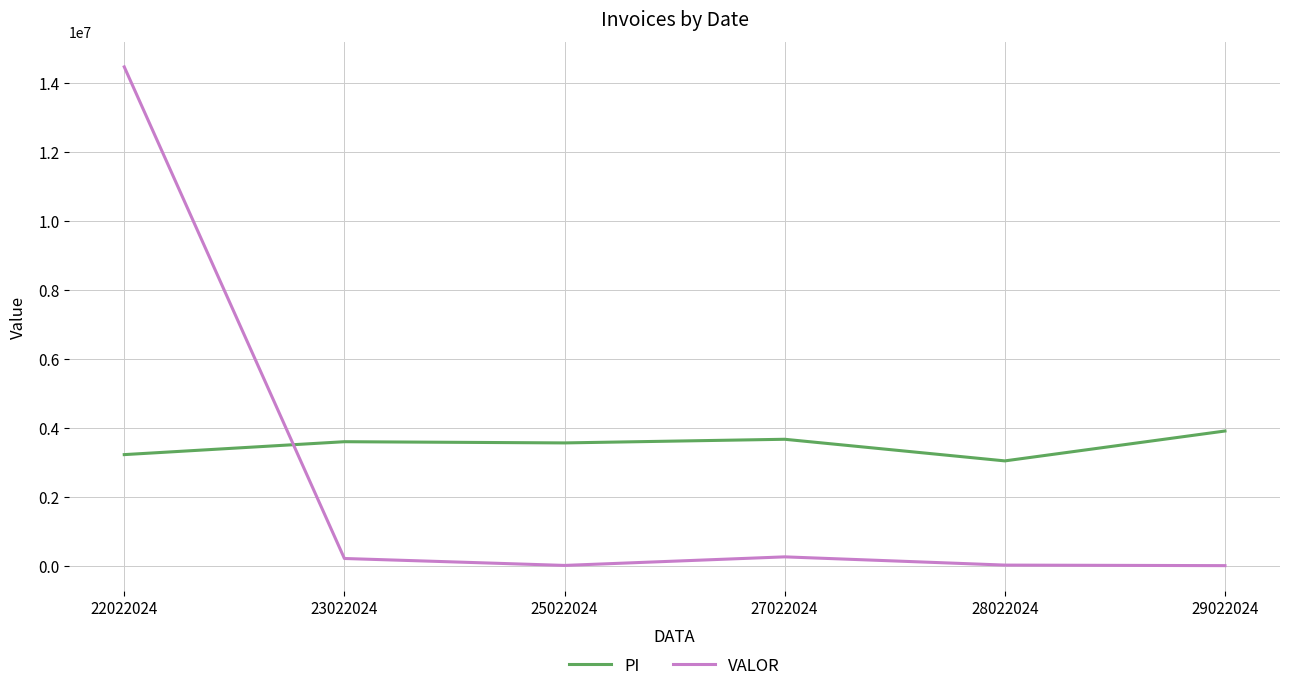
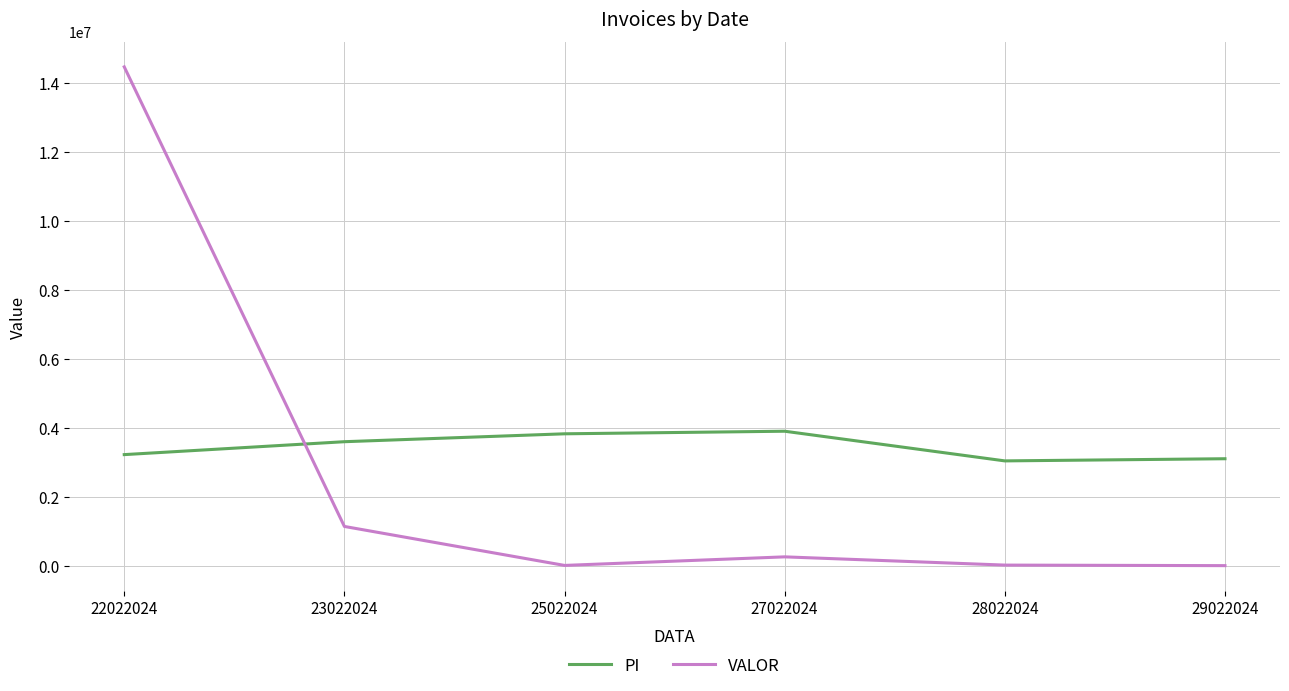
  {
    "PI": {
      "22022024": 3200000,
      "23022024": 3600000,
-     "25022024": 3600000,
-     "27022024": 3700000,
+     "25022024": 3800000,
+     "27022024": 3900000,
      "28022024": 3000000,
-     "29022024": 3900000
+     "29022024": 3100000
    },
    "VALOR": {
      "22022024": 14500000,
-     "23022024": 200000,
+     "23022024": 1100000,
      "25022024": 0,
      "27022024": 300000,
      "28022024": 0,
      "29022024": 0
    }
  }
